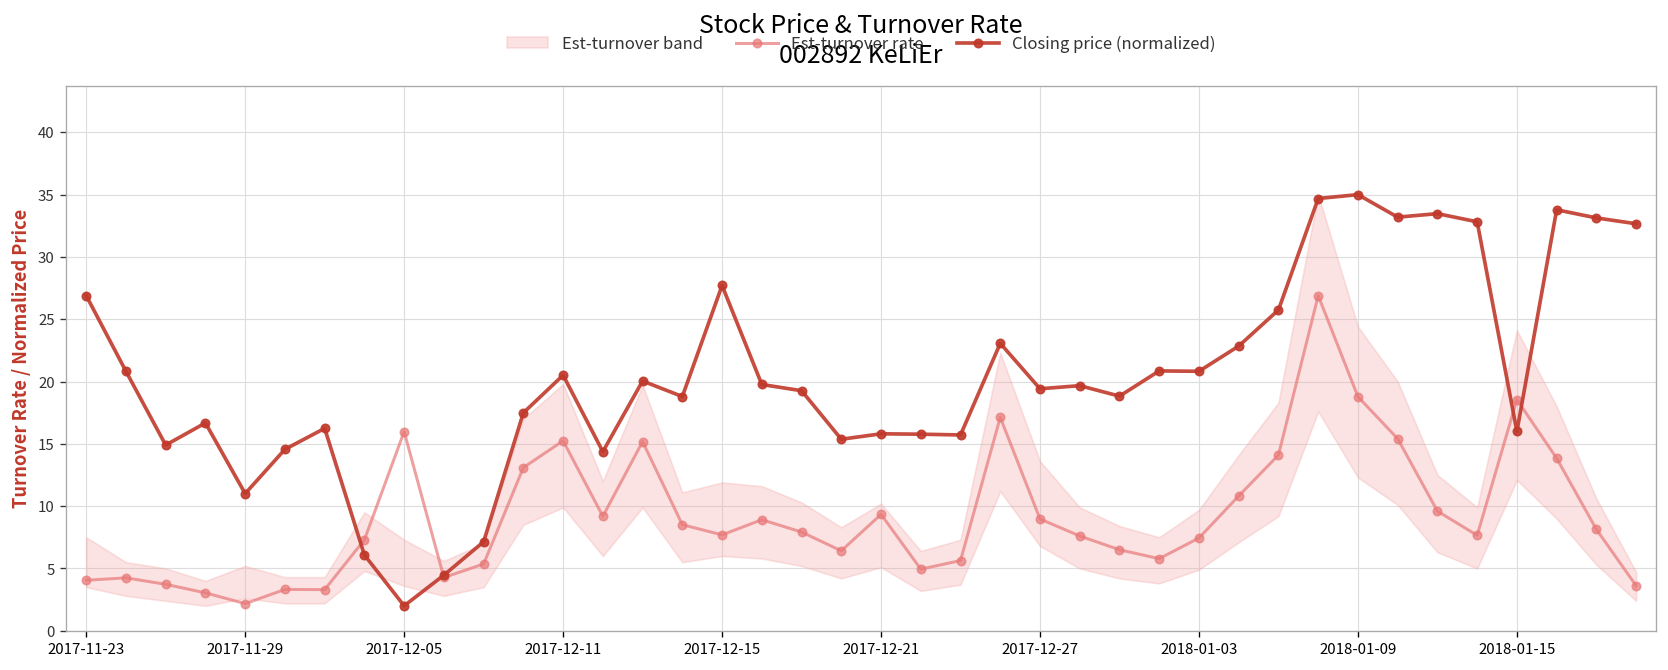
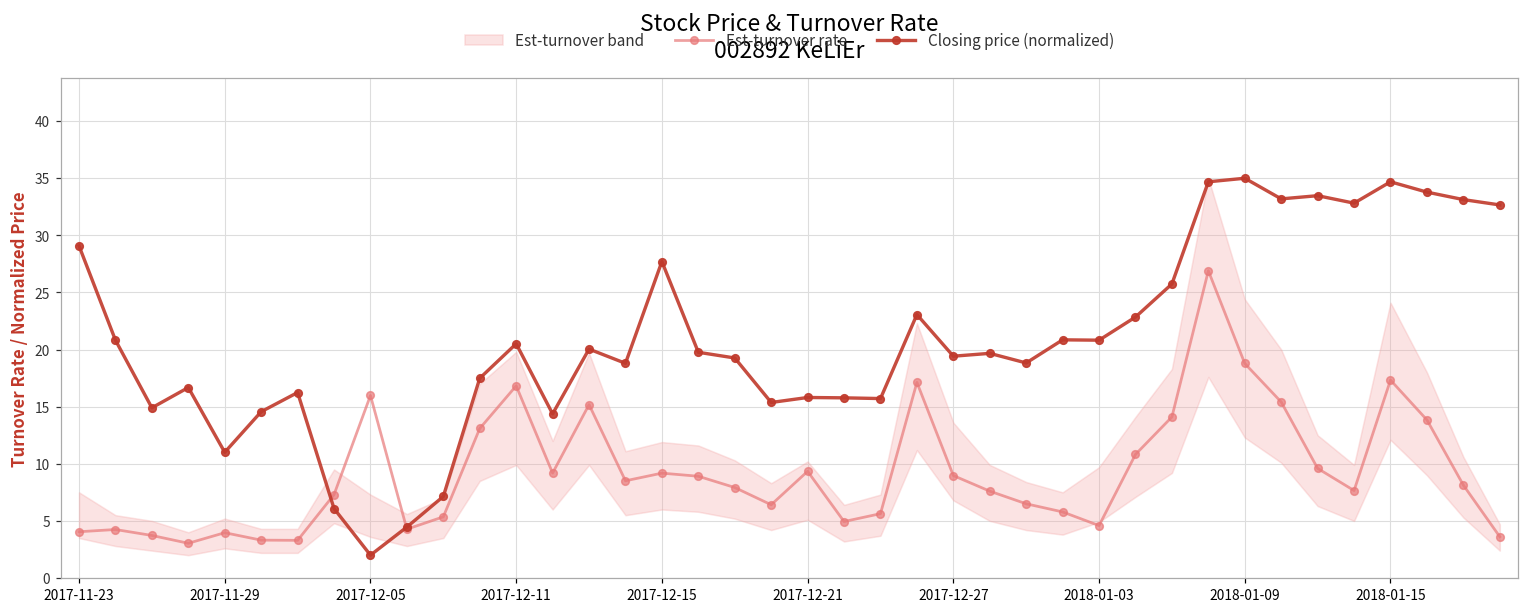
  {
    "Est-turnover rate": {
      "2017-11-23": 4.0,
-     "2017-11-29": 2.2,
+     "2017-11-29": 4.0,
      "2017-12-05": 16.0,
-     "2017-12-11": 15.2,
-     "2017-12-15": 7.7,
+     "2017-12-11": 16.8,
+     "2017-12-15": 9.2,
      "2017-12-21": 9.3,
      "2017-12-27": 9.0,
-     "2018-01-03": 7.4,
+     "2018-01-03": 4.6,
      "2018-01-09": 18.8,
-     "2018-01-15": 18.5
+     "2018-01-15": 17.3
    },
    "Closing price (normalized)": {
-     "2017-11-23": 26.9,
+     "2017-11-23": 29.1,
      "2017-11-29": 11.0,
      "2017-12-05": 2.0,
      "2017-12-11": 20.5,
      "2017-12-15": 27.7,
      "2017-12-21": 15.8,
      "2017-12-27": 19.4,
      "2018-01-03": 20.8,
      "2018-01-09": 35.0,
-     "2018-01-15": 16.0
+     "2018-01-15": 34.7
    }
  }
